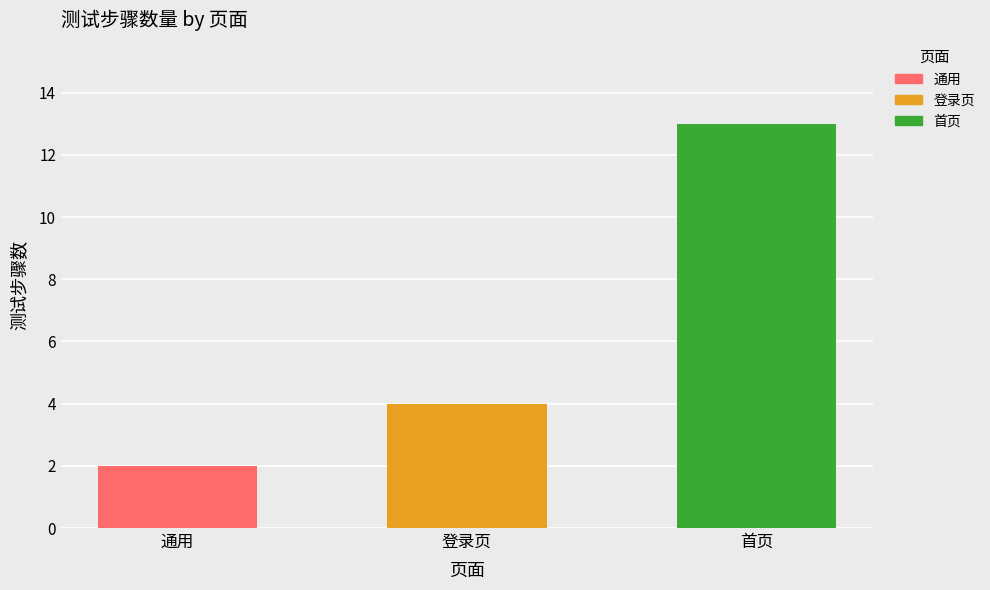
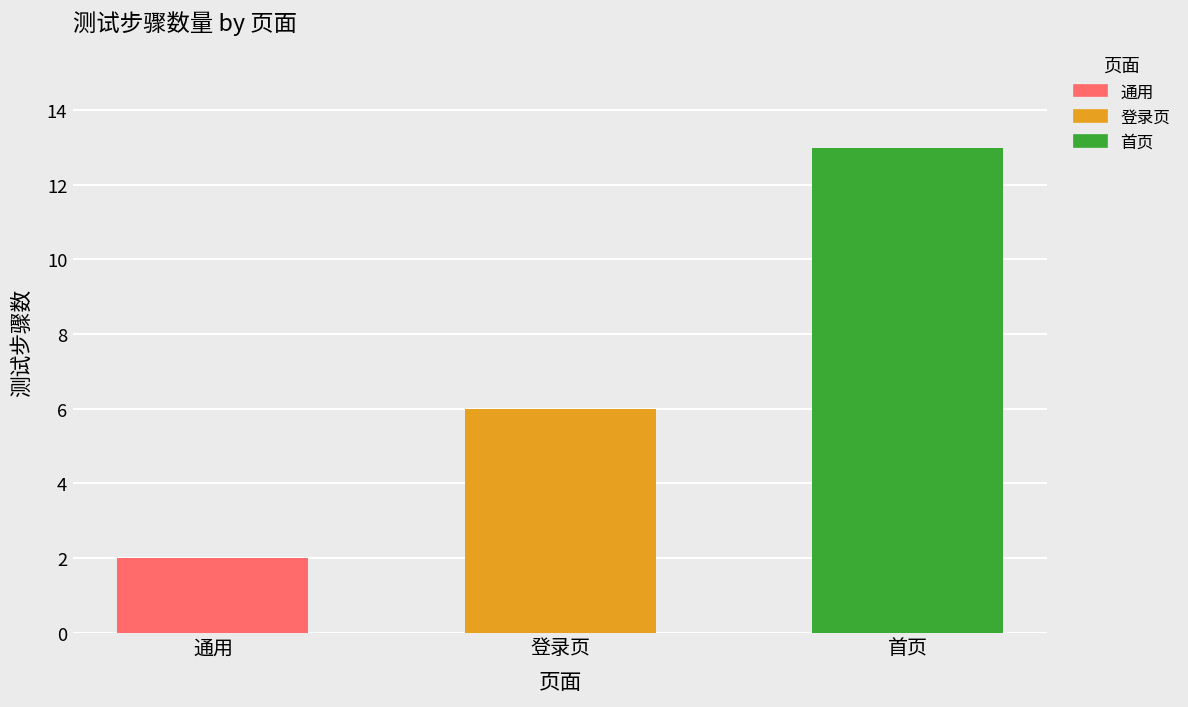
  {
    "通用": 2,
-   "登录页": 4,
+   "登录页": 6,
    "首页": 13
  }
